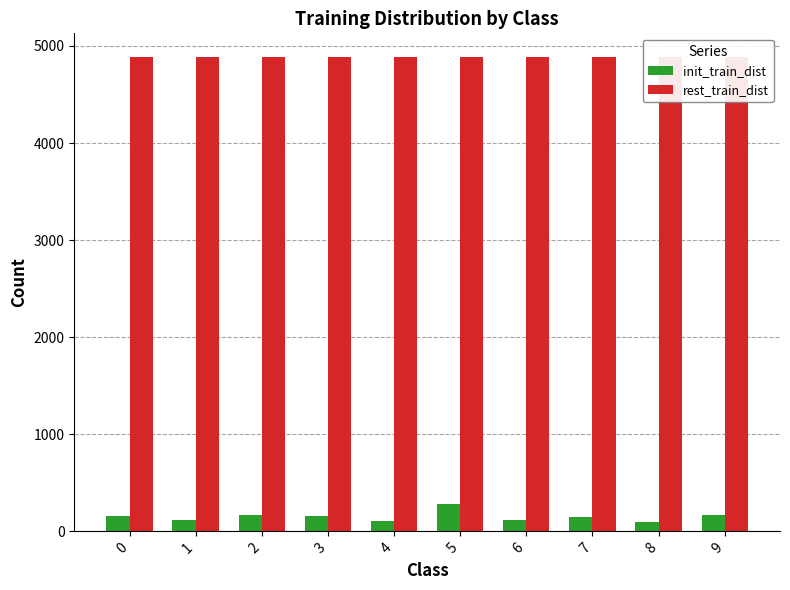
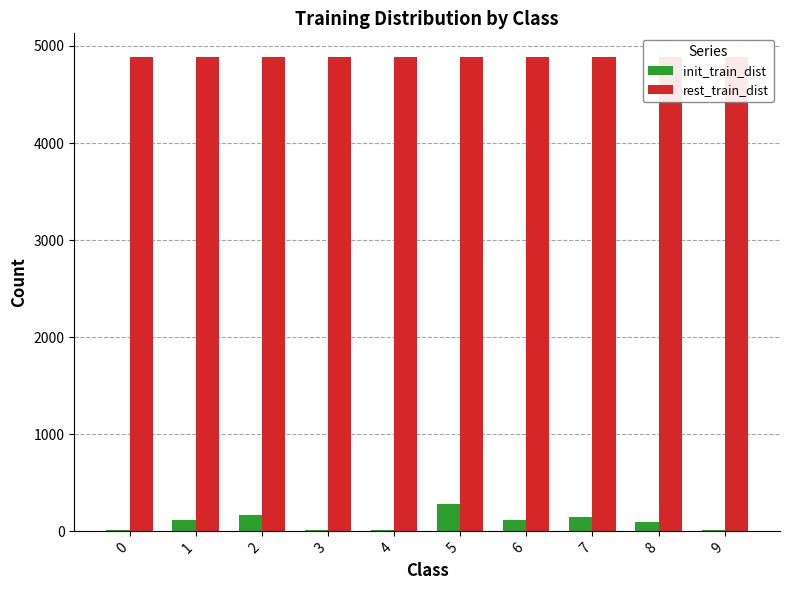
  {
    "init_train_dist": {
-     "0": 200,
+     "0": 0,
      "1": 100,
      "2": 200,
-     "3": 200,
-     "4": 100,
+     "3": 0,
+     "4": 0,
      "5": 300,
      "6": 100,
      "7": 200,
      "8": 100,
-     "9": 200
+     "9": 0
    },
    "rest_train_dist": {
      "0": 4900,
      "1": 4900,
      "2": 4900,
      "3": 4900,
      "4": 4900,
      "5": 4900,
      "6": 4900,
      "7": 4900
    }
  }
